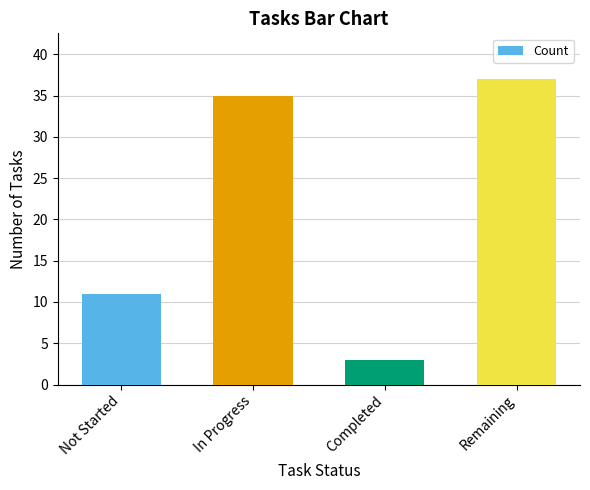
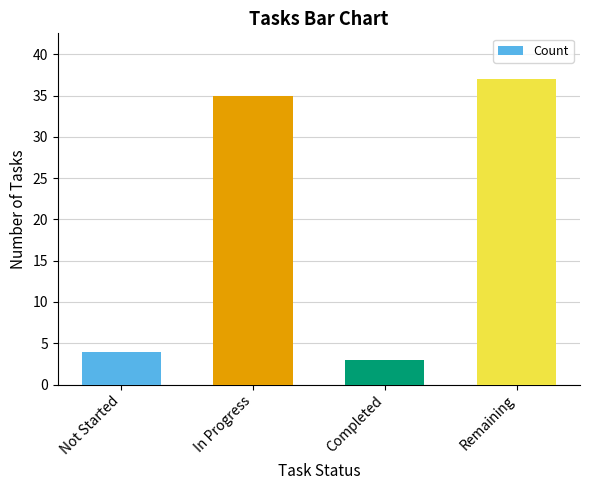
  {
-   "Not Started": 11,
+   "Not Started": 4,
    "In Progress": 35,
    "Completed": 3,
    "Remaining": 37
  }
